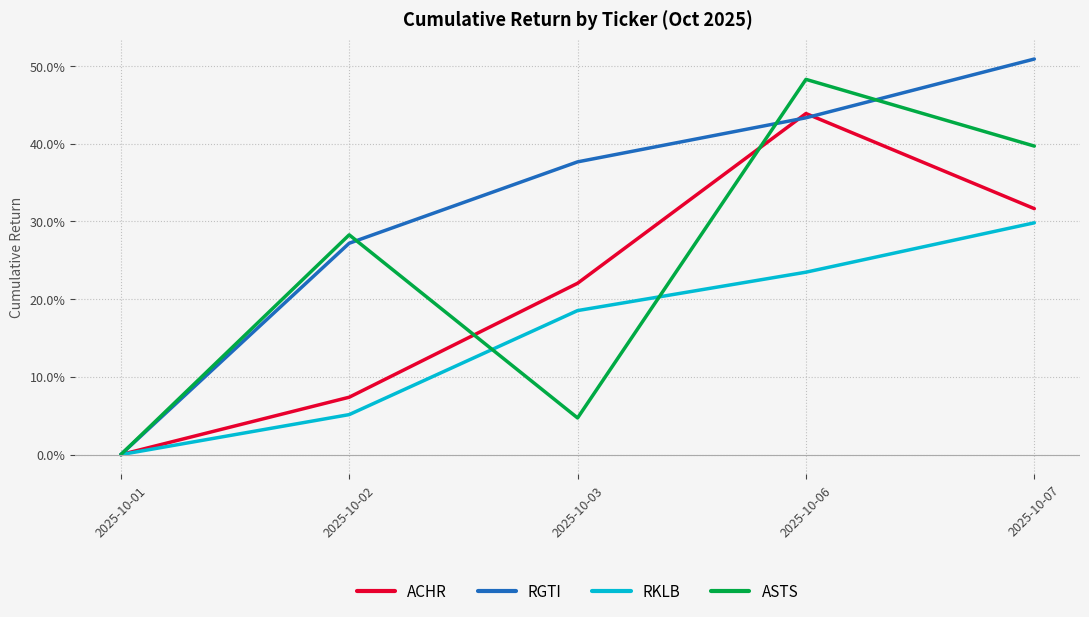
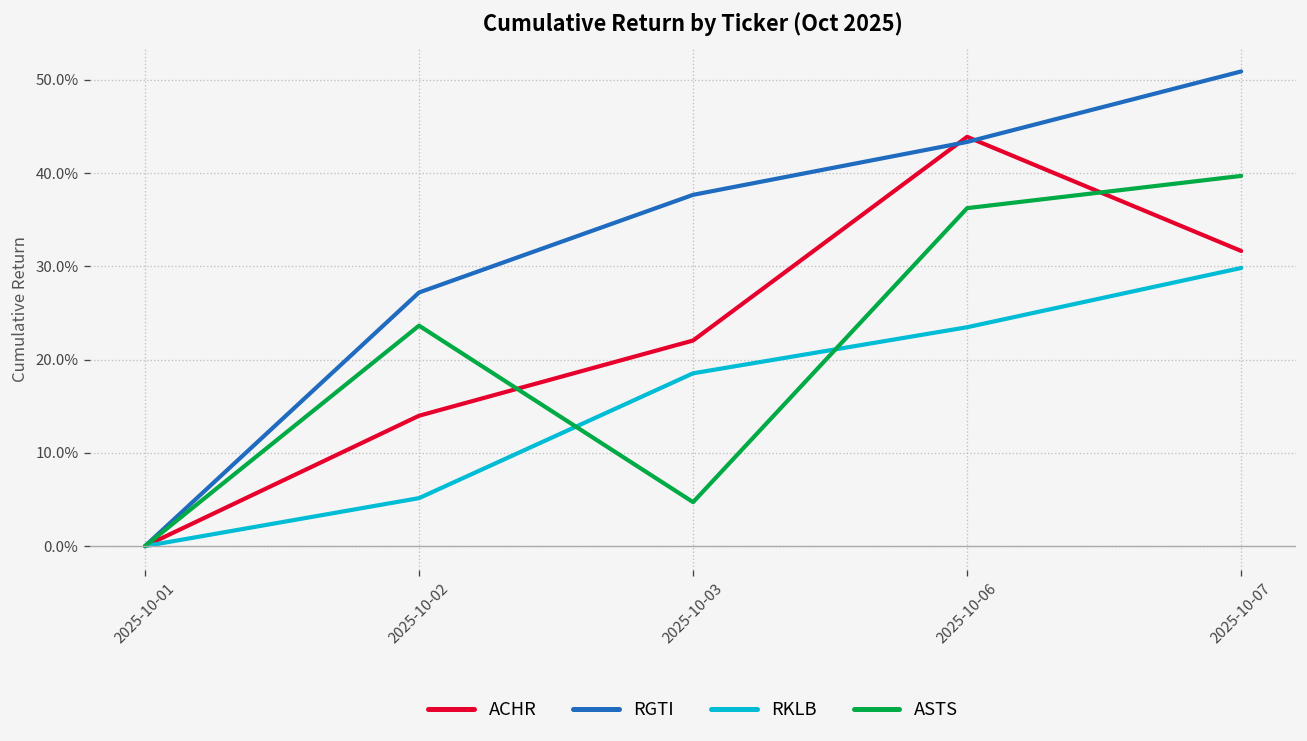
  {
    "ACHR": {
-     "2025-10-02": "7%",
+     "2025-10-02": "14%",
      "2025-10-03": "22%",
      "2025-10-06": "44%",
      "2025-10-07": "32%"
    },
    "RGTI": {
      "2025-10-02": "27%",
      "2025-10-03": "38%",
      "2025-10-06": "43%",
      "2025-10-07": "51%"
    },
    "RKLB": {
      "2025-10-02": "5%",
      "2025-10-03": "19%",
      "2025-10-06": "23%",
      "2025-10-07": "30%"
    },
    "ASTS": {
-     "2025-10-02": "28%",
+     "2025-10-02": "24%",
      "2025-10-03": "5%",
-     "2025-10-06": "48%",
+     "2025-10-06": "36%",
      "2025-10-07": "40%"
    }
  }
